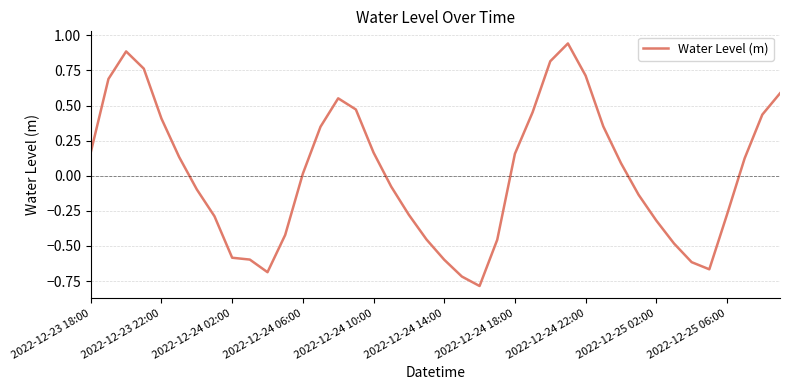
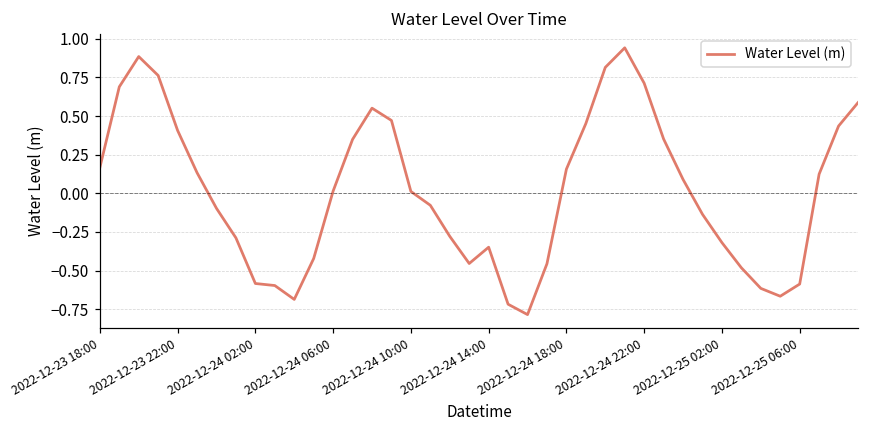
  {
    "2022-12-23 18:00": 0.17,
    "2022-12-23 22:00": 0.41,
    "2022-12-24 02:00": -0.58,
    "2022-12-24 06:00": 0.01,
-   "2022-12-24 10:00": 0.17,
-   "2022-12-24 14:00": -0.60,
+   "2022-12-24 10:00": 0.01,
+   "2022-12-24 14:00": -0.35,
    "2022-12-24 18:00": 0.16,
    "2022-12-24 22:00": 0.71,
    "2022-12-25 02:00": -0.32,
-   "2022-12-25 06:00": -0.28
+   "2022-12-25 06:00": -0.59
  }
